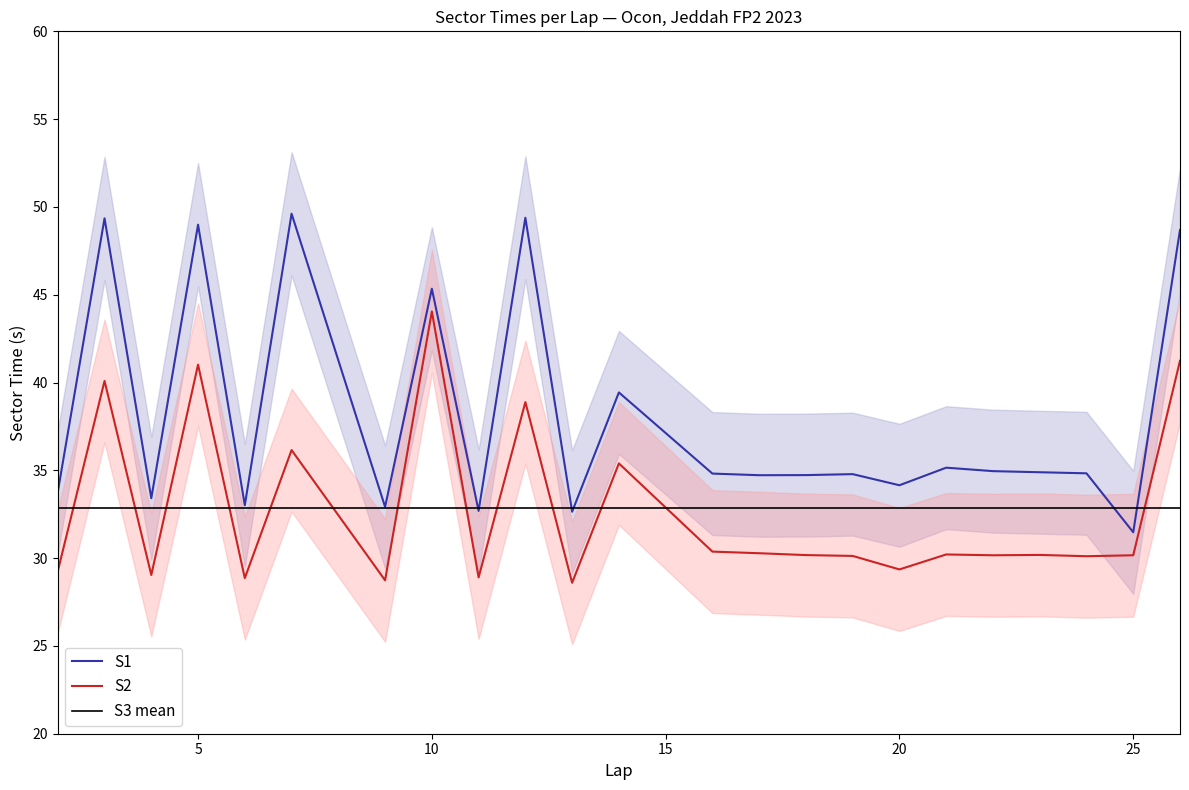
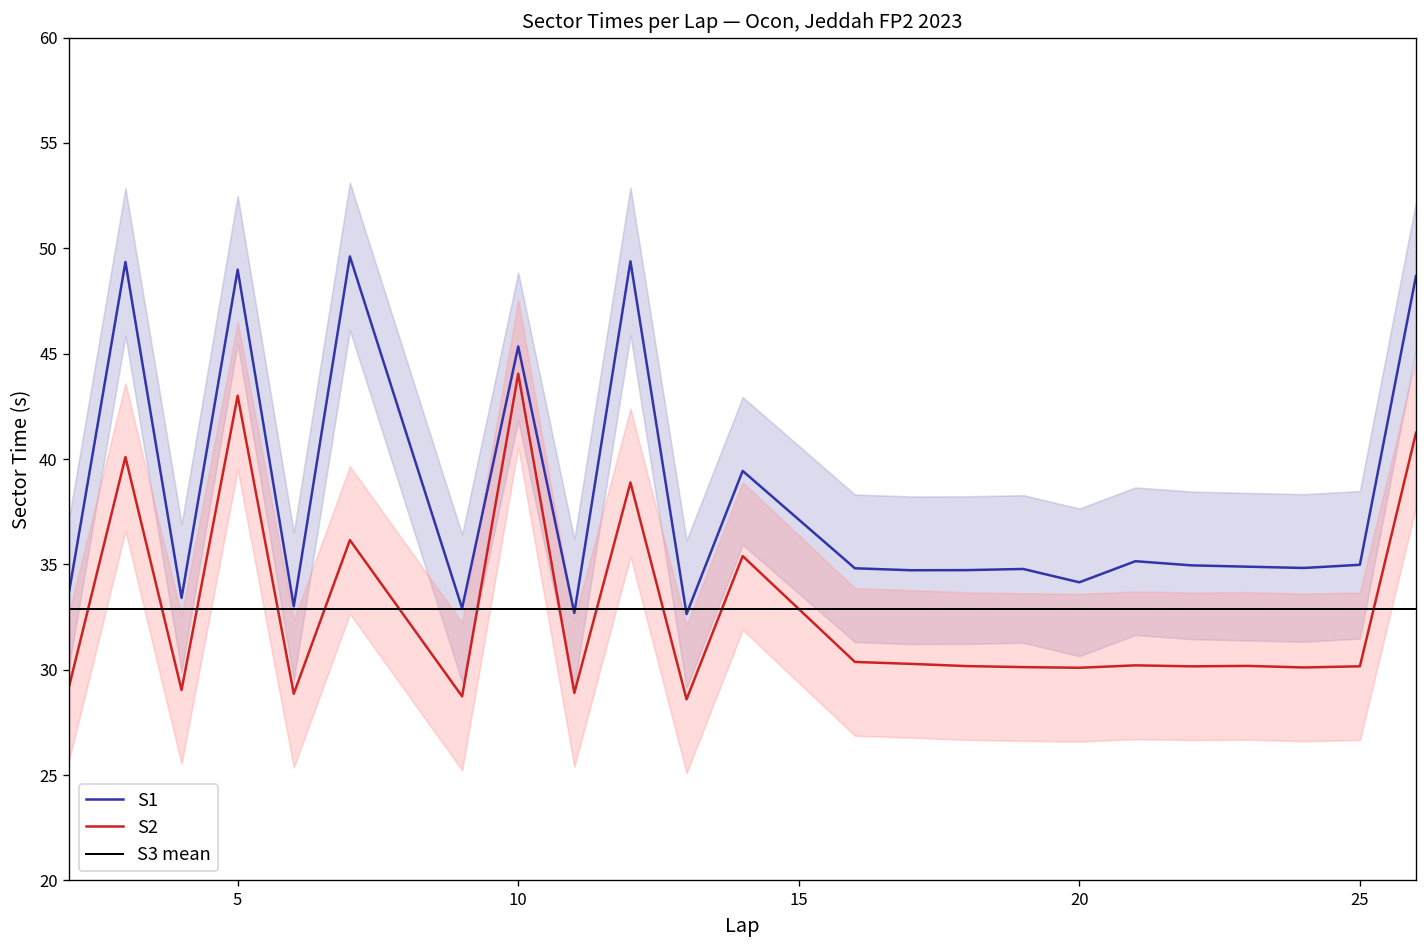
  {
    "S1": {
      "5": 49.0,
      "10": 45.3,
      "20": 34.2,
-     "25": 31.5
+     "25": 35.0
    },
    "S2": {
-     "5": 41.0,
+     "5": 43.0,
      "10": 44.1,
-     "20": 29.4,
+     "20": 30.1,
      "25": 30.2
    }
  }
